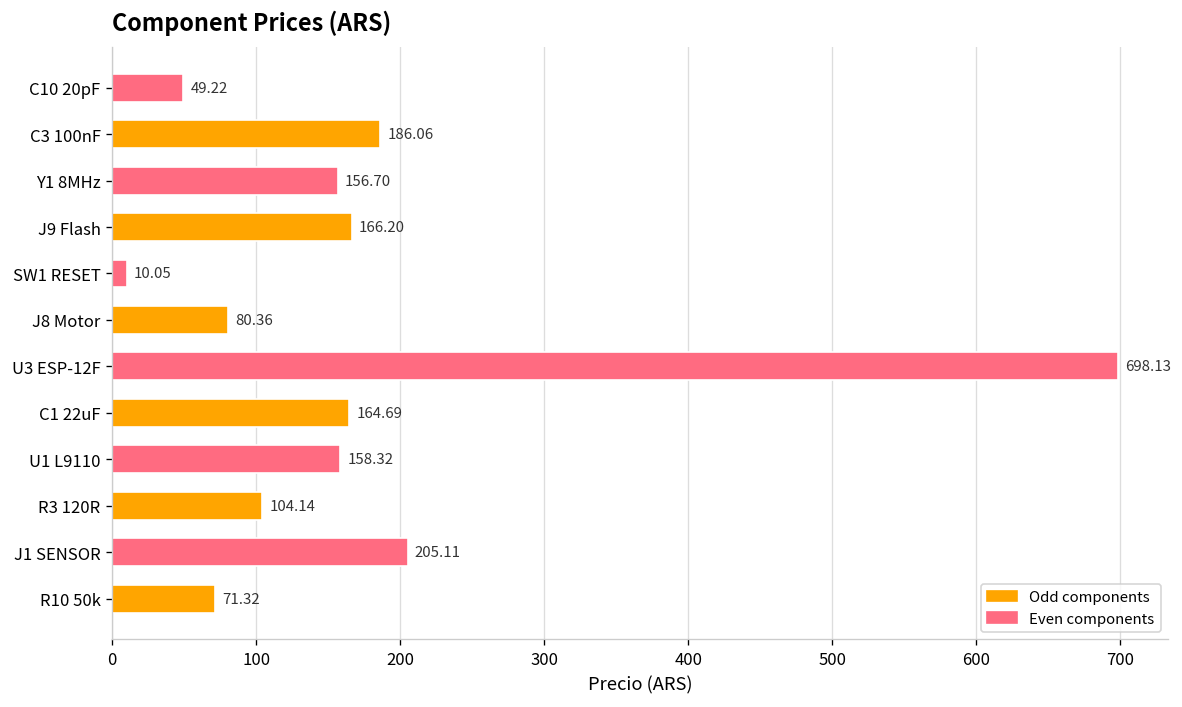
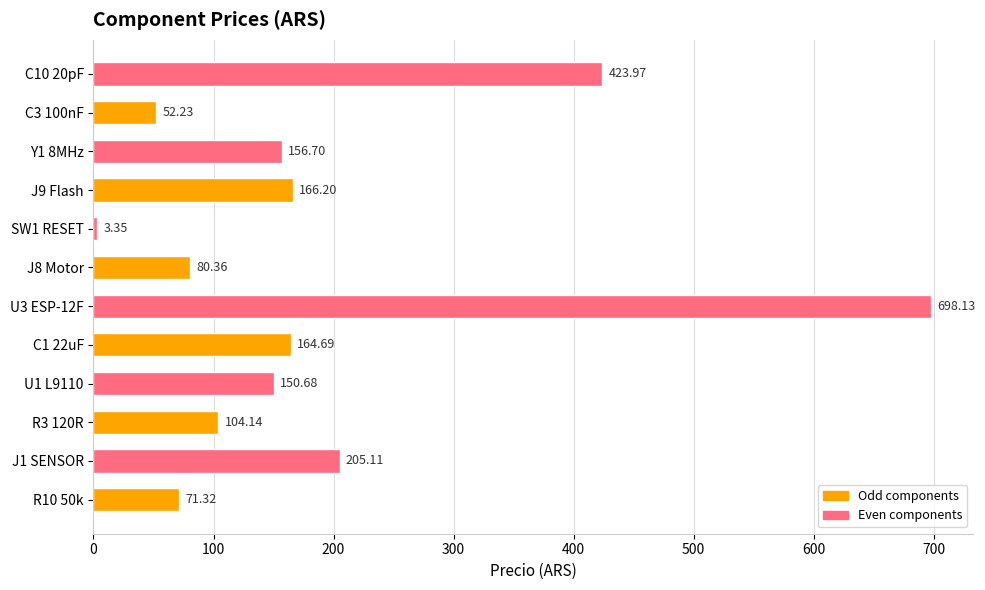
  {
-   "C10 20pF": 49.22,
-   "C3 100nF": 186.06,
+   "C10 20pF": 423.97,
+   "C3 100nF": 52.23,
    "Y1 8MHz": 156.70,
    "J9 Flash": 166.20,
-   "SW1 RESET": 10.05,
+   "SW1 RESET": 3.35,
    "J8 Motor": 80.36,
    "U3 ESP-12F": 698.13,
    "C1 22uF": 164.69,
-   "U1 L9110": 158.32,
+   "U1 L9110": 150.68,
    "R3 120R": 104.14,
    "J1 SENSOR": 205.11,
    "R10 50k": 71.32
  }
